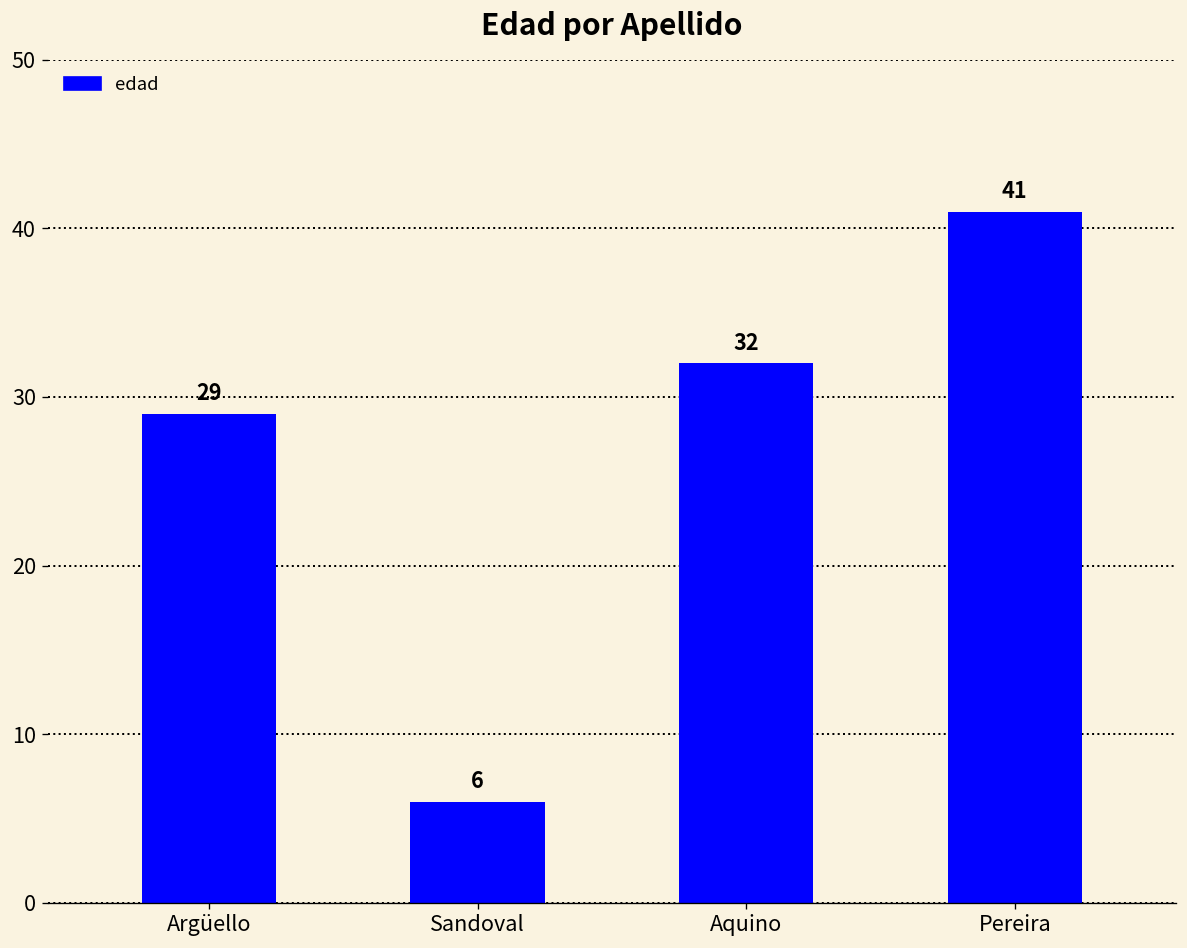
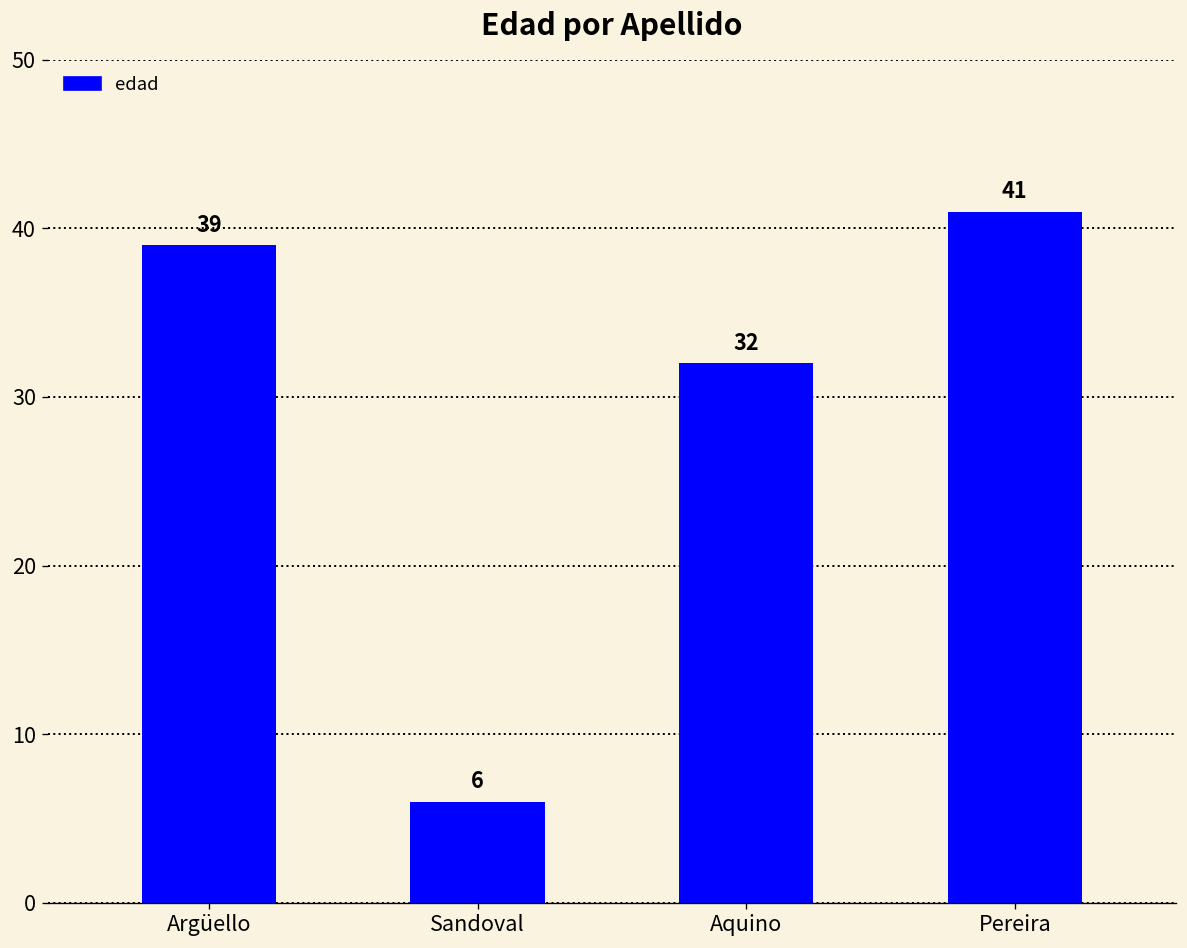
  {
-   "Argüello": 29,
+   "Argüello": 39,
    "Sandoval": 6,
    "Aquino": 32,
    "Pereira": 41
  }
